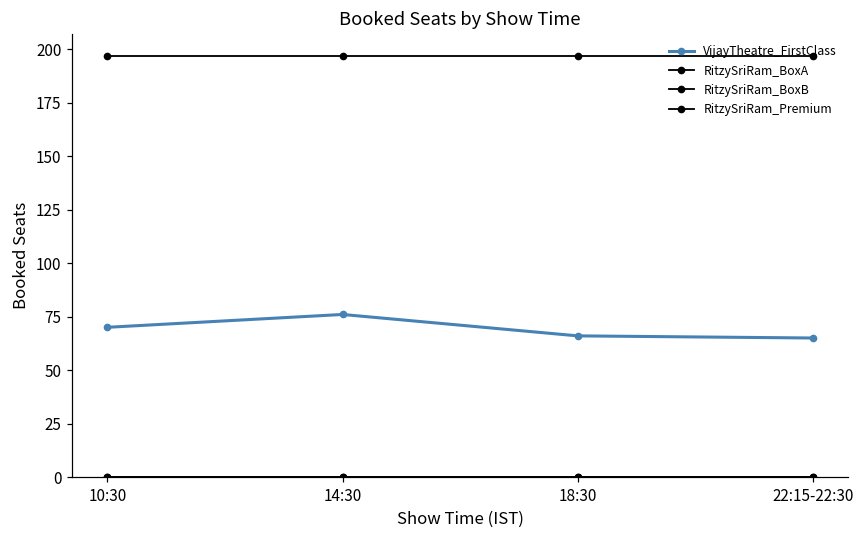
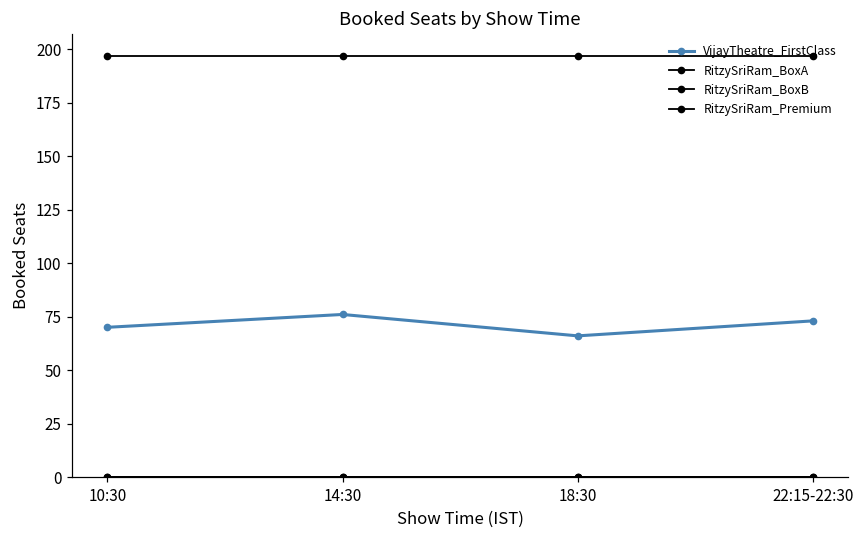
  {
    "VijayTheatre_FirstClass": {
      "10:30": 70,
      "14:30": 76,
      "18:30": 66,
-     "22:15-22:30": 65
+     "22:15-22:30": 73
    }
  }
